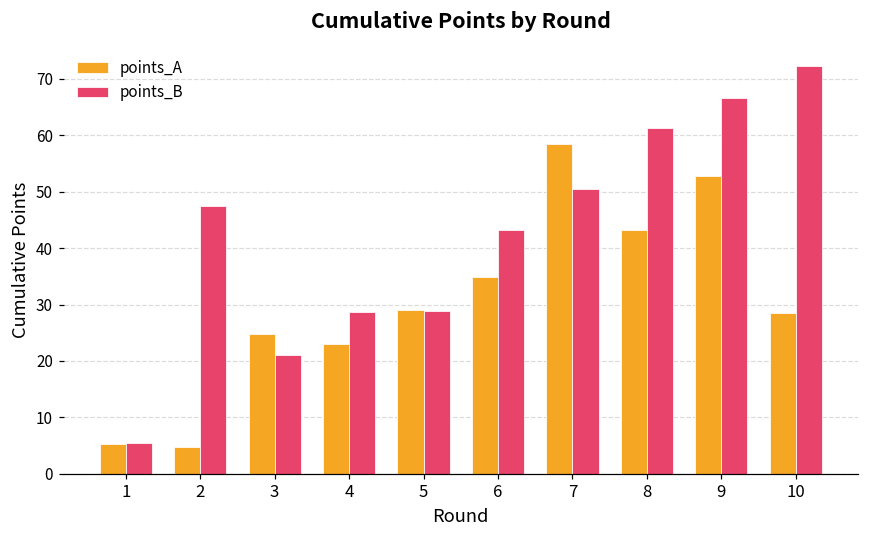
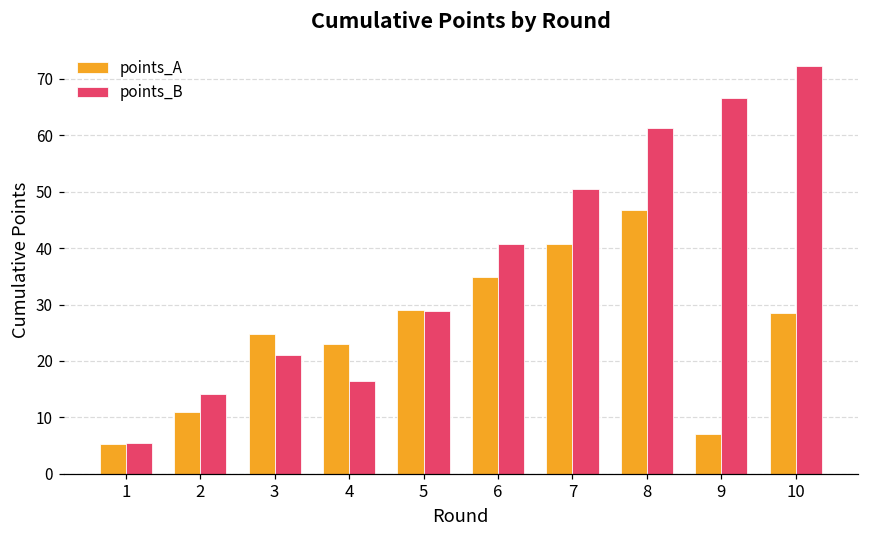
  {
    "points_A": {
      "1": 5,
-     "2": 5,
+     "2": 11,
      "3": 25,
      "4": 23,
      "5": 29,
      "6": 35,
-     "7": 59,
-     "8": 43,
-     "9": 53,
+     "7": 41,
+     "8": 47,
+     "9": 7,
      "10": 28
    },
    "points_B": {
      "1": 5,
-     "2": 47,
+     "2": 14,
      "3": 21,
-     "4": 29,
+     "4": 16,
      "5": 29,
-     "6": 43,
+     "6": 41,
      "7": 50,
      "8": 61,
      "9": 67,
      "10": 72
    }
  }
